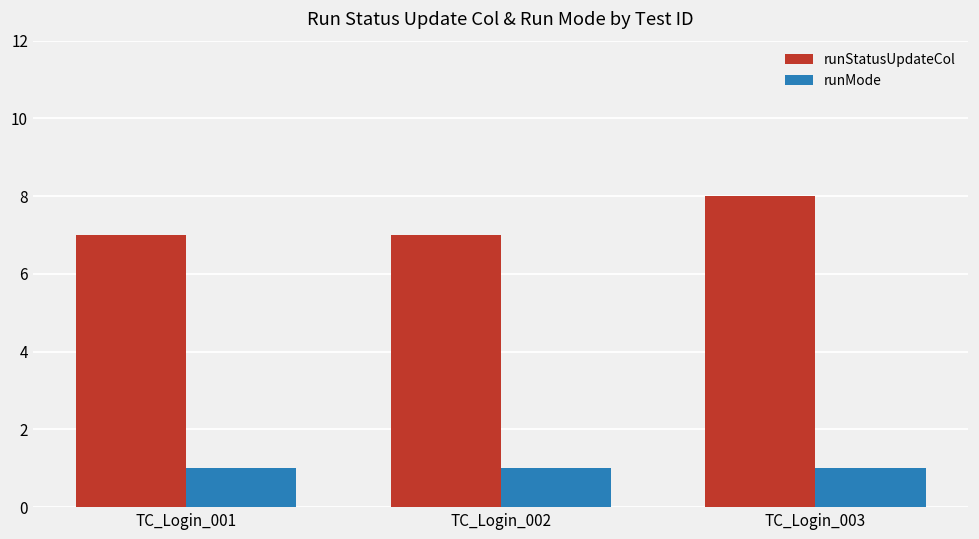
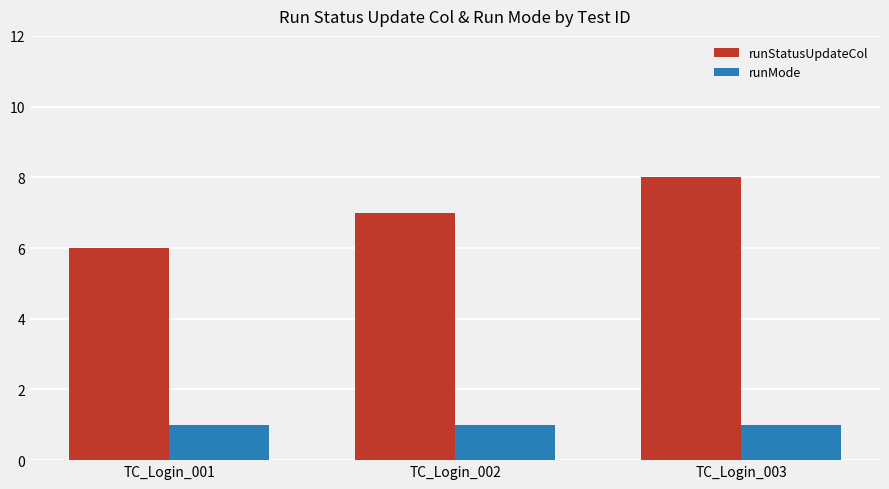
  {
    "runStatusUpdateCol": {
-     "TC_Login_001": 7,
+     "TC_Login_001": 6,
      "TC_Login_002": 7,
      "TC_Login_003": 8
    },
    "runMode": {
      "TC_Login_001": 1,
      "TC_Login_002": 1,
      "TC_Login_003": 1
    }
  }
